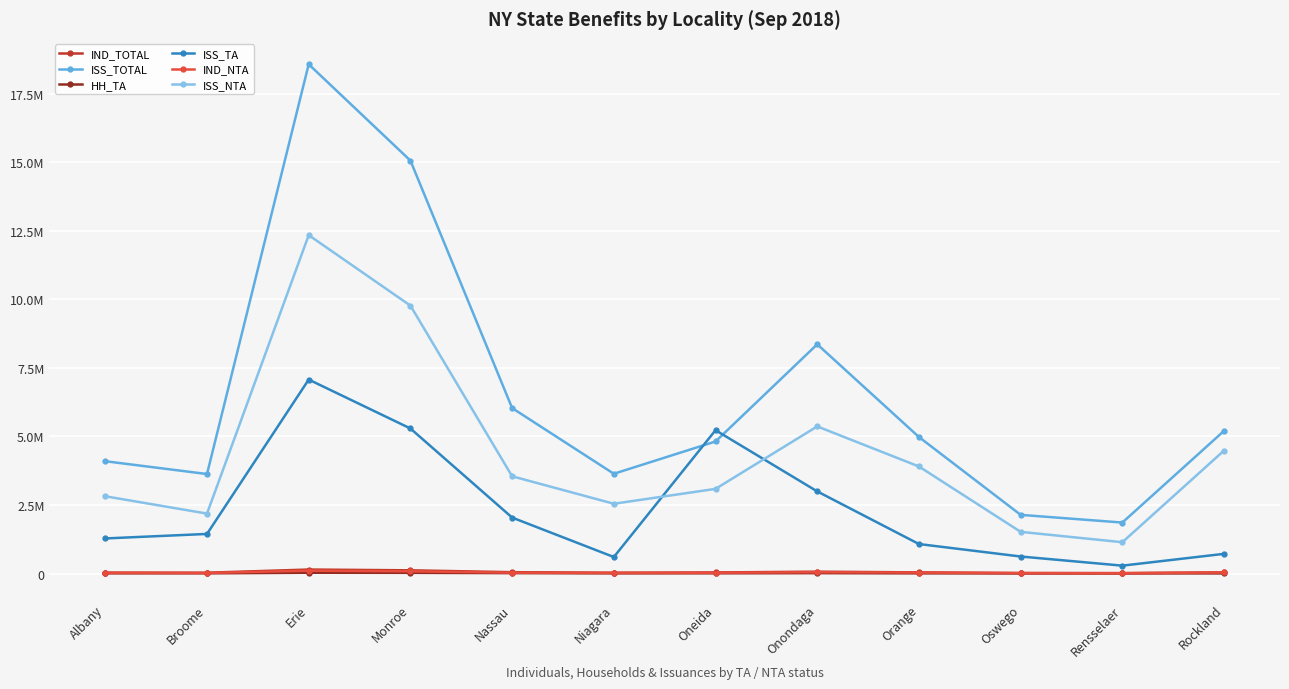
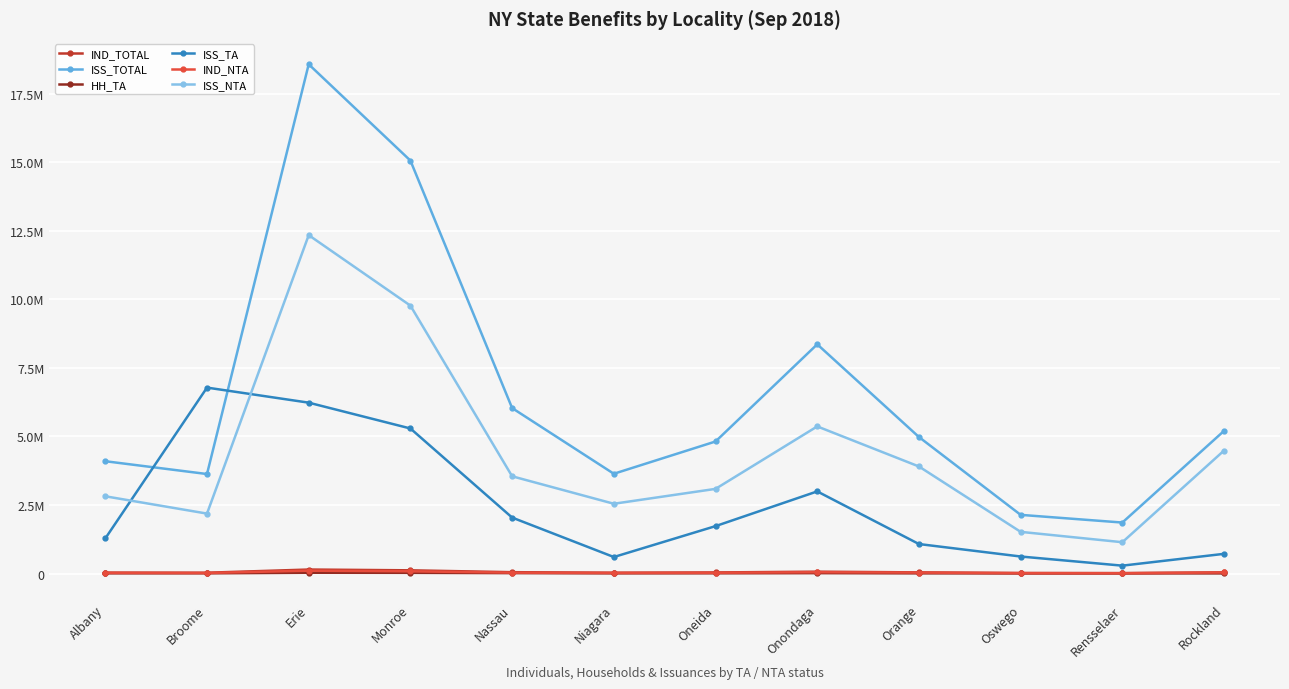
  {
    "ISS_TA": {
      "Albany": 1300000,
-     "Broome": 1400000,
-     "Erie": 7100000,
+     "Broome": 6800000,
+     "Erie": 6200000,
      "Monroe": 5300000,
      "Nassau": 2000000,
      "Niagara": 600000,
-     "Oneida": 5200000,
+     "Oneida": 1700000,
      "Onondaga": 3000000,
      "Orange": 1100000,
      "Oswego": 600000,
      "Rensselaer": 300000,
      "Rockland": 700000
    }
  }
